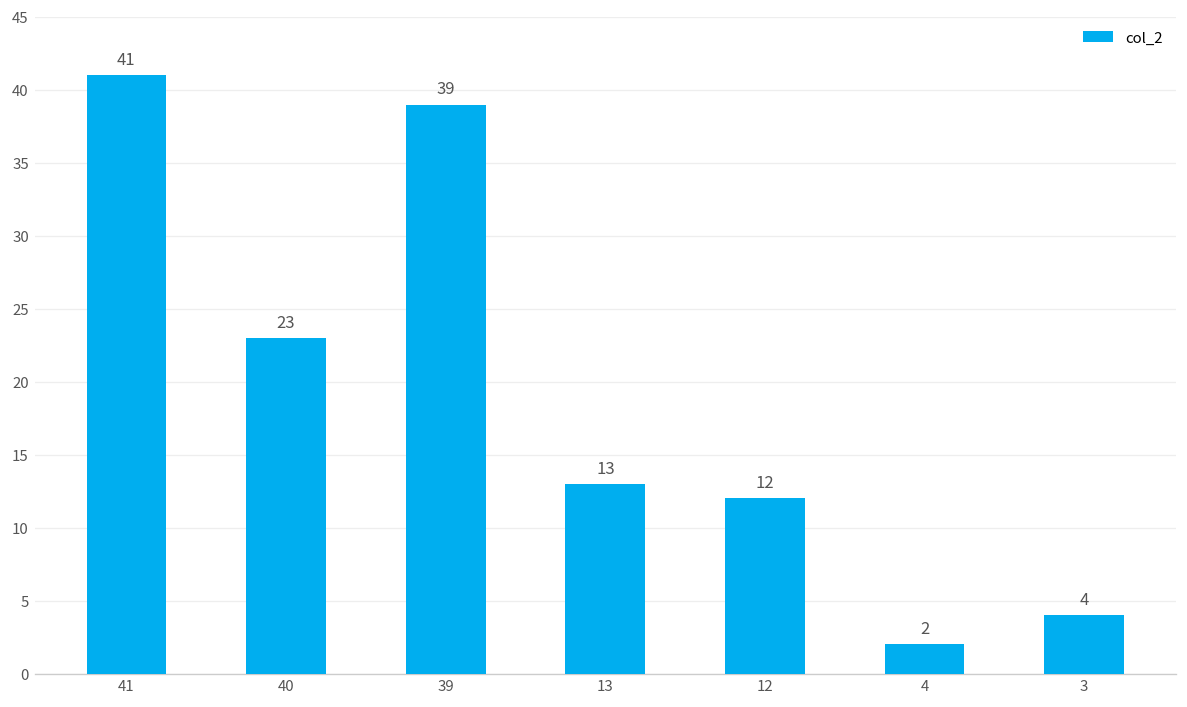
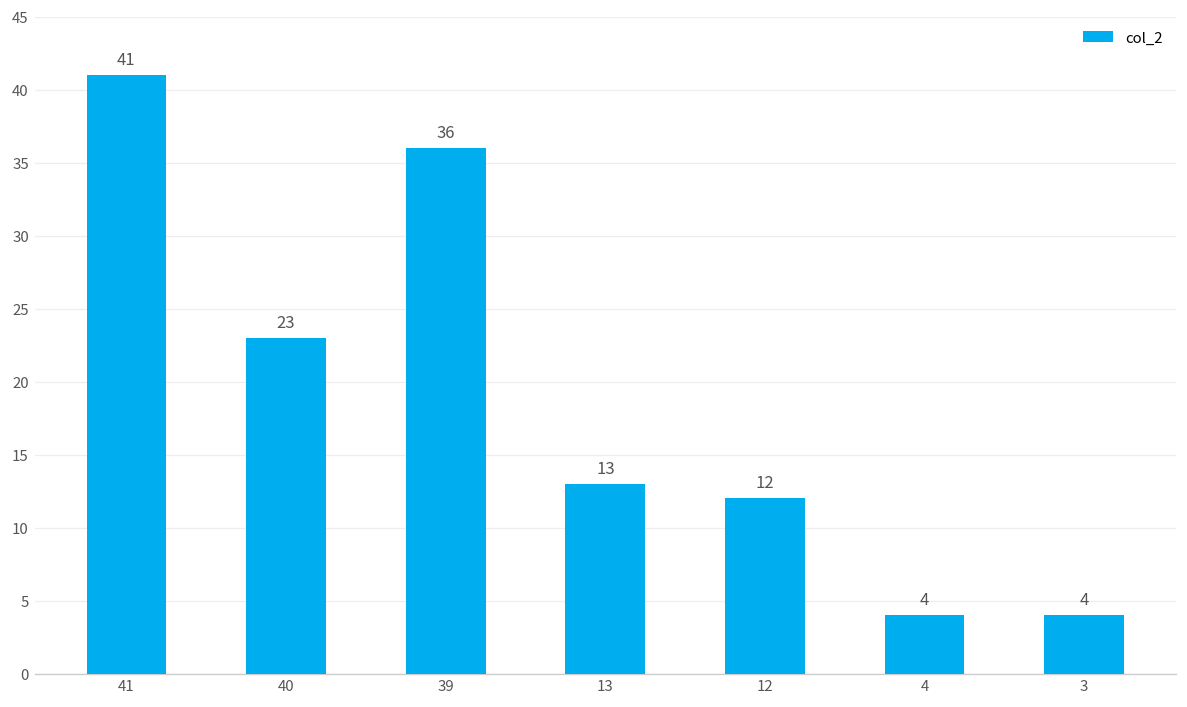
  {
    "41": 41,
    "40": 23,
-   "39": 39,
+   "39": 36,
    "13": 13,
    "12": 12,
-   "4": 2,
+   "4": 4,
    "3": 4
  }
